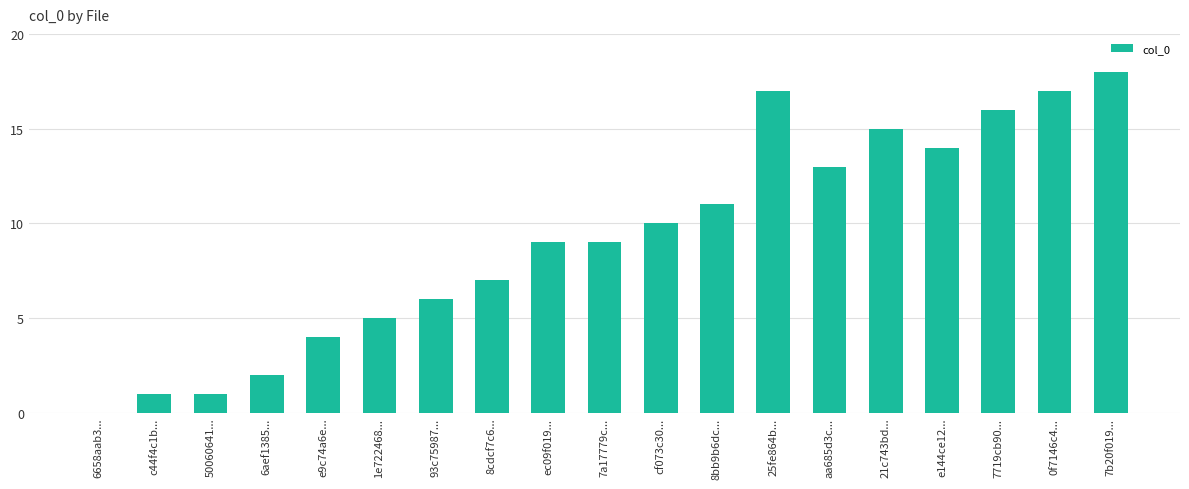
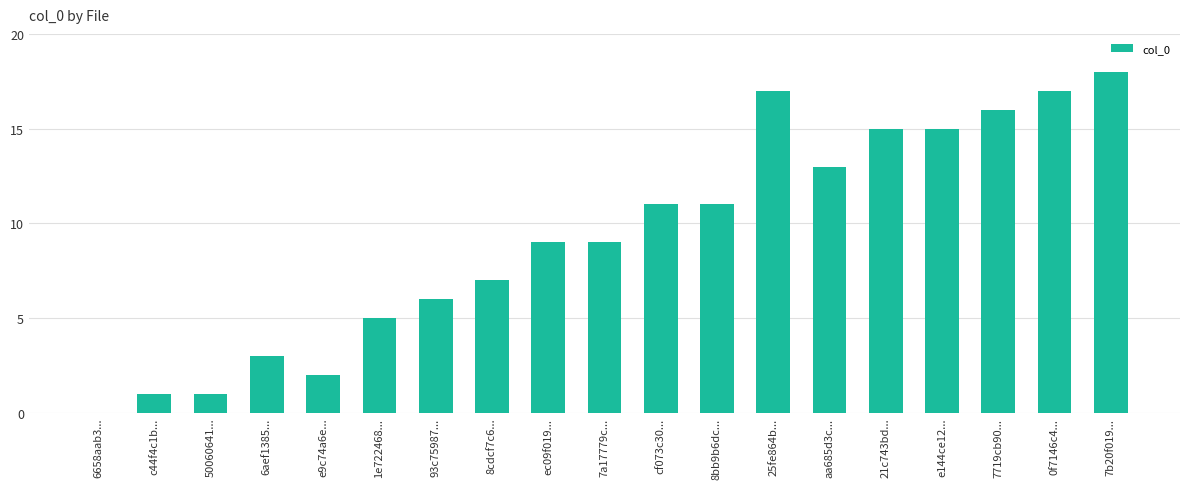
  {
    "6658aab3...": 0,
    "c44f4c1b...": 1,
    "50060641...": 1,
-   "6aef1385...": 2,
-   "e9c74a6e...": 4,
+   "6aef1385...": 3,
+   "e9c74a6e...": 2,
    "1e722468...": 5,
    "93c75987...": 6,
    "8cdcf7c6...": 7,
    "ec09f019...": 9,
    "7a17779c...": 9,
-   "cf073c30...": 10,
+   "cf073c30...": 11,
    "8bb9b6dc...": 11,
    "25fe864b...": 17,
    "aa685d3c...": 13,
    "21c743bd...": 15,
-   "e144ce12...": 14,
+   "e144ce12...": 15,
    "7719cb90...": 16,
    "0f7146c4...": 17,
    "7b20f019...": 18
  }
